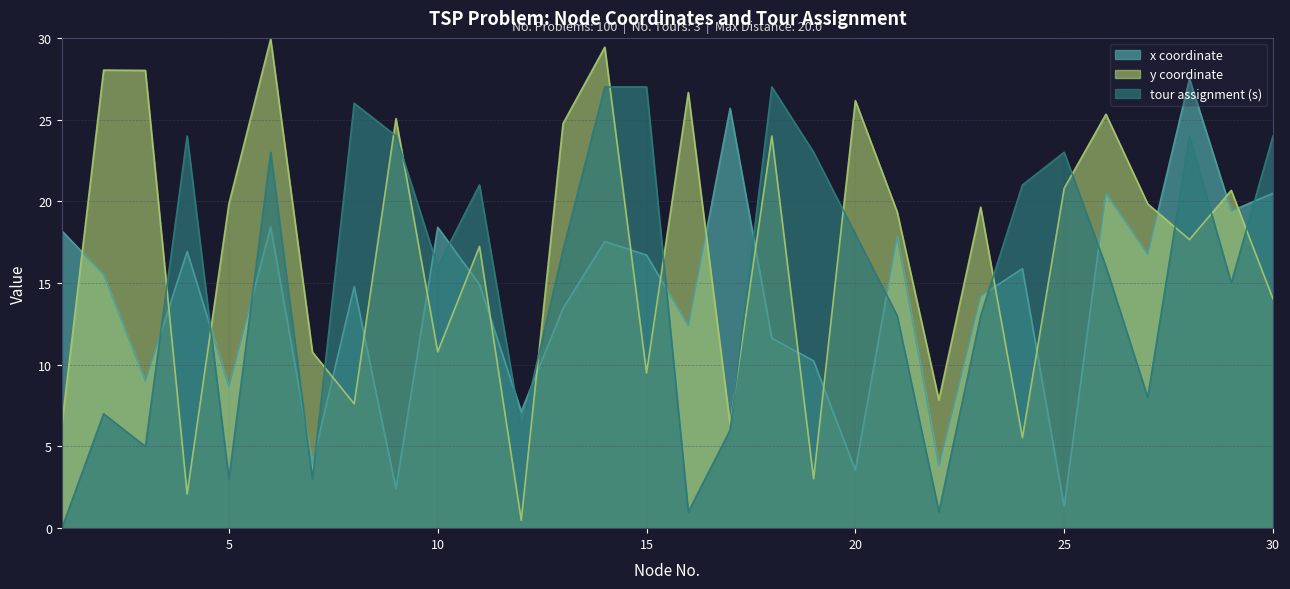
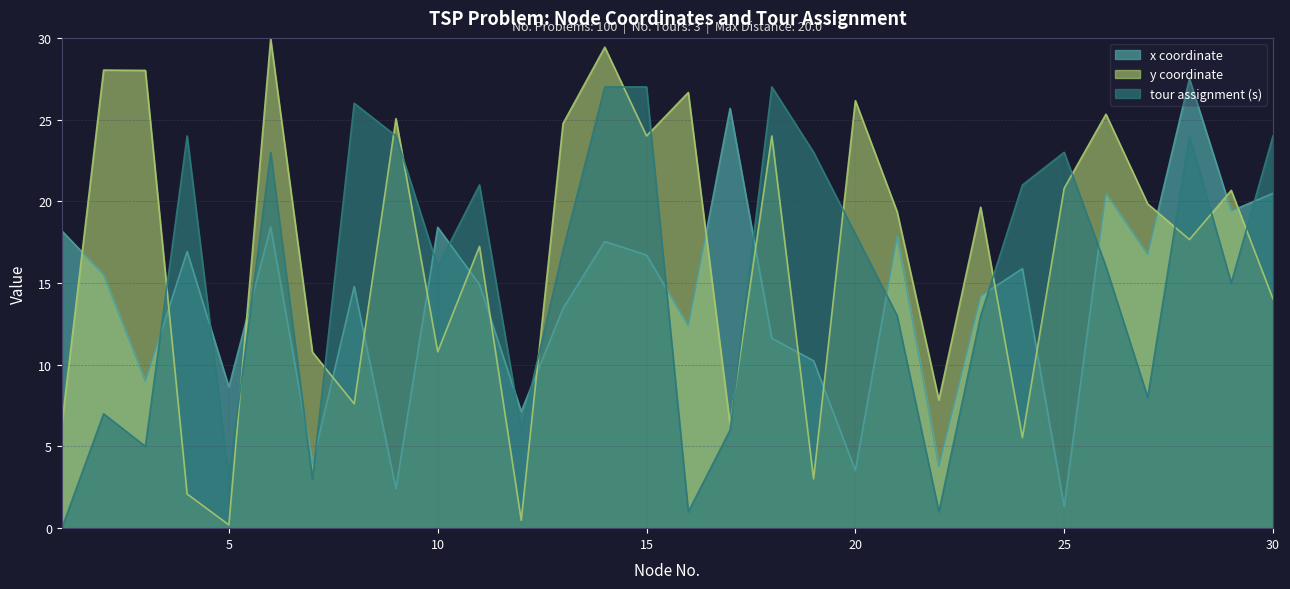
  {
    "y coordinate": {
-     "5": 19.9,
+     "5": 0.2,
      "10": 10.8,
-     "15": 9.5,
+     "15": 24.0,
      "20": 26.2,
      "25": 20.8,
      "30": 14.0
    }
  }
